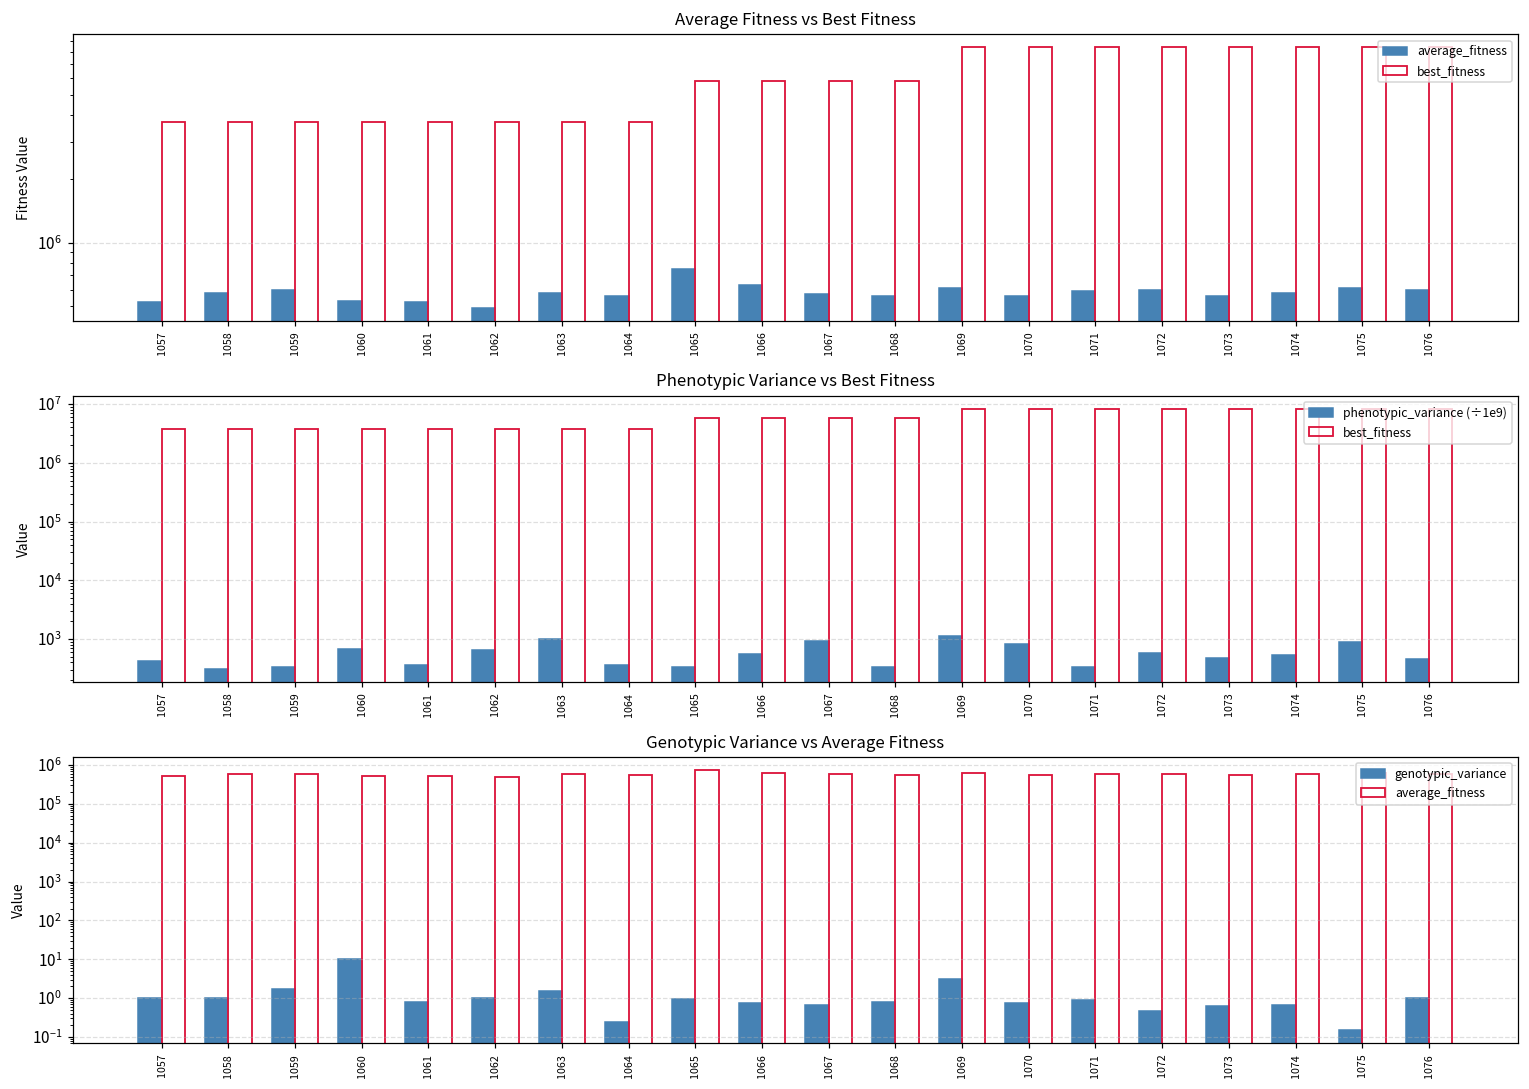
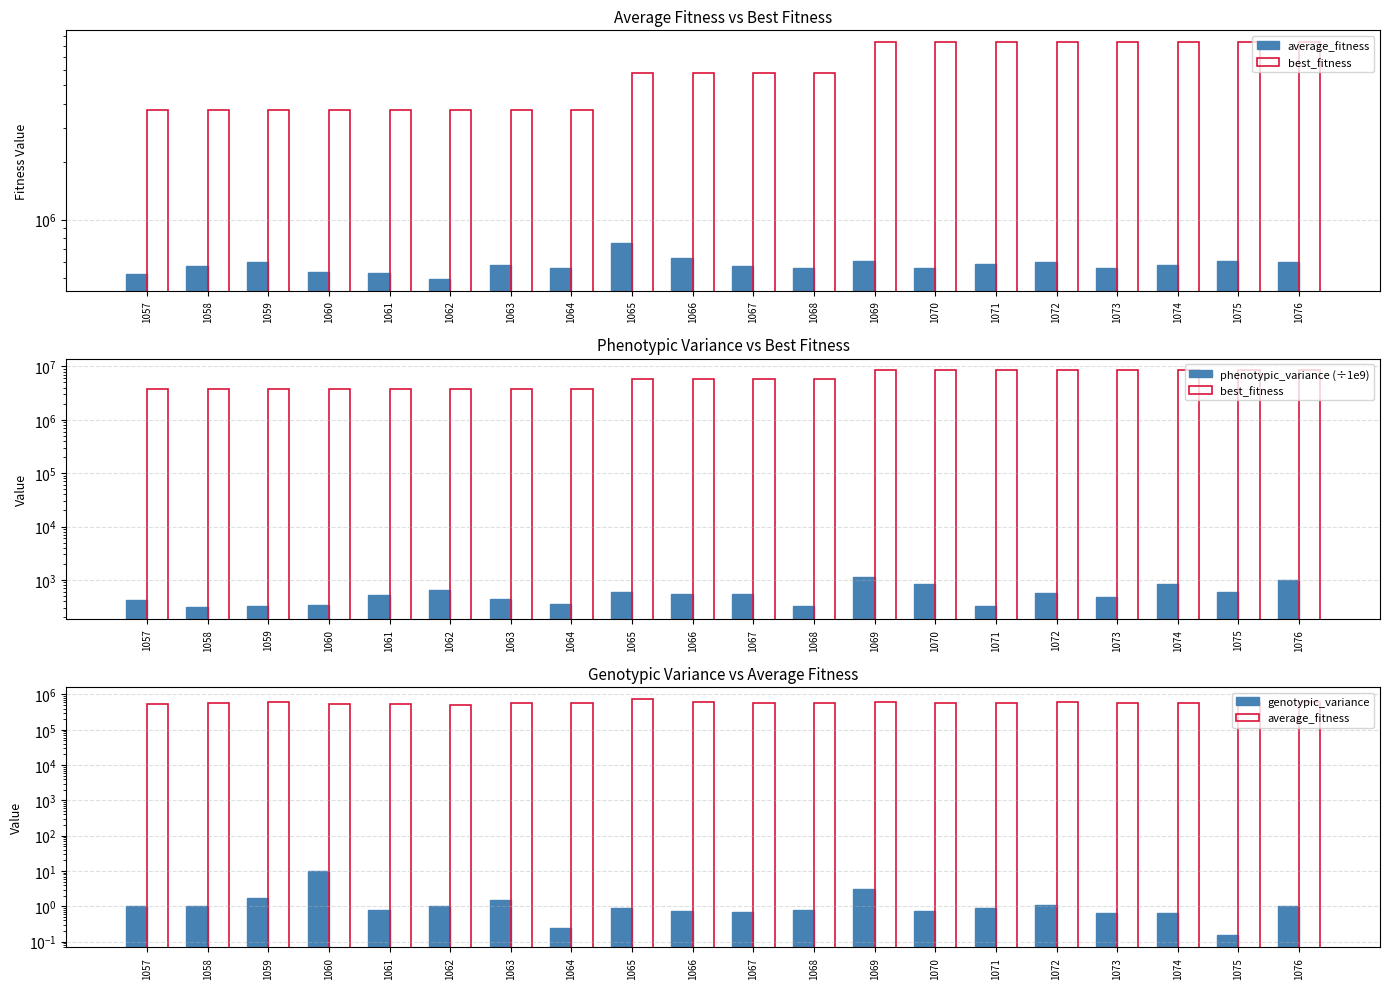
  {
    "Phenotypic Variance vs Best Fitness": {
      "phenotypic_variance (÷1e9)": {
        "1057": 400,
        "1058": 300,
        "1059": 300,
-       "1060": 700,
-       "1061": 400,
+       "1060": 300,
+       "1061": 500,
        "1062": 700,
-       "1063": 1000,
+       "1063": 400,
        "1064": 400,
-       "1065": 300,
+       "1065": 600,
        "1066": 500,
-       "1067": 900,
+       "1067": 500,
        "1068": 300,
        "1069": 1100,
        "1070": 800,
        "1071": 300,
        "1072": 600,
        "1073": 500,
-       "1074": 500,
-       "1075": 900,
-       "1076": 500
+       "1074": 900,
+       "1075": 600,
+       "1076": 1000
      },
      "best_fitness": {
        "1057": 4000000,
        "1058": 4000000,
        "1059": 4000000,
        "1060": 4000000,
        "1061": 4000000,
        "1062": 4000000,
        "1063": 4000000,
        "1064": 4000000,
        "1065": 6000000,
        "1066": 6000000,
        "1067": 6000000,
        "1068": 6000000,
        "1069": 8000000,
        "1070": 8000000,
        "1071": 8000000,
        "1072": 8000000,
        "1073": 8000000
      }
    },
    "Genotypic Variance vs Average Fitness": {
      "genotypic_variance": {
        "1057": 1.0,
        "1058": 1.0,
        "1059": 2,
        "1060": 10,
        "1061": 0.8,
        "1062": 1.0,
        "1063": 2,
        "1064": 0.2,
        "1065": 0.9,
        "1066": 0.7,
        "1067": 0.7,
        "1068": 0.8,
        "1069": 3,
        "1070": 0.8,
        "1071": 0.9,
-       "1072": 0.5,
+       "1072": 1.1,
        "1073": 0.6,
        "1074": 0.7,
        "1075": 0.15,
        "1076": 1.0
      },
      "average_fitness": {
        "1057": 500000,
        "1058": 600000,
        "1059": 600000,
        "1060": 500000,
        "1061": 500000,
        "1062": 500000,
        "1063": 600000,
        "1064": 600000,
        "1065": 800000,
        "1066": 600000,
        "1067": 600000,
        "1068": 600000,
        "1069": 600000,
        "1070": 600000,
        "1071": 600000,
        "1072": 600000,
        "1073": 600000,
        "1074": 600000
      }
    }
  }
